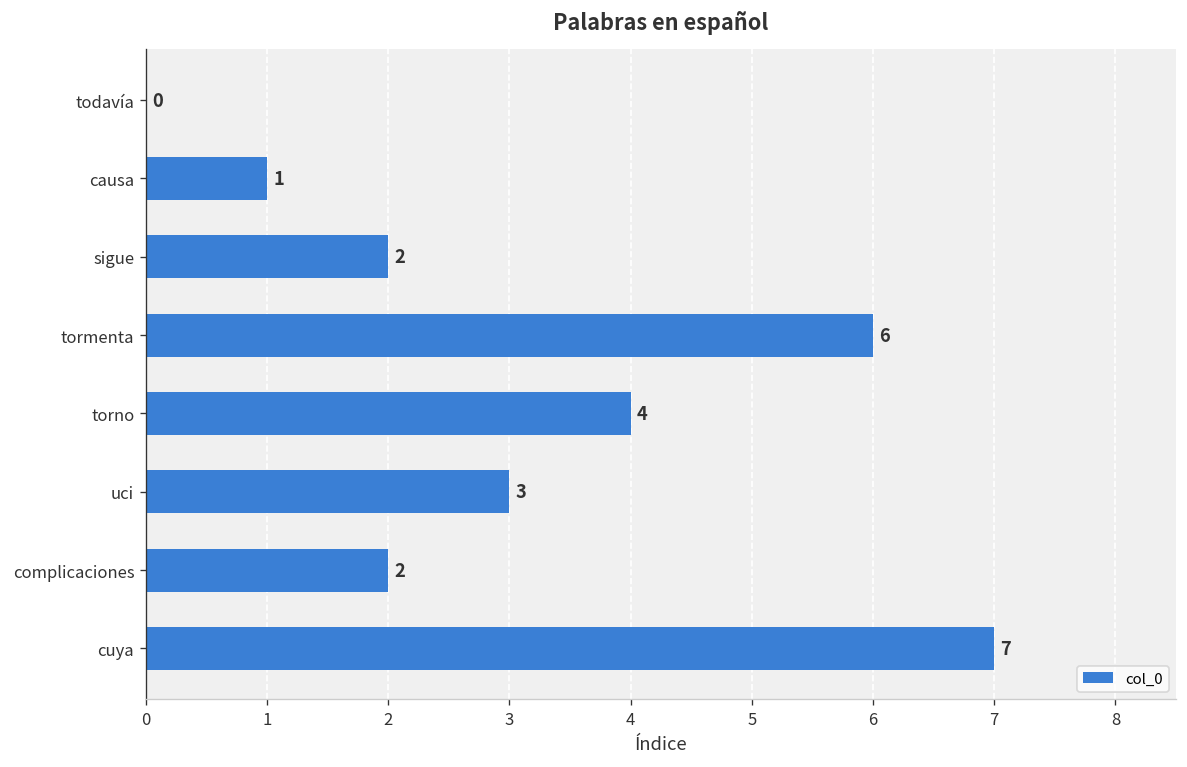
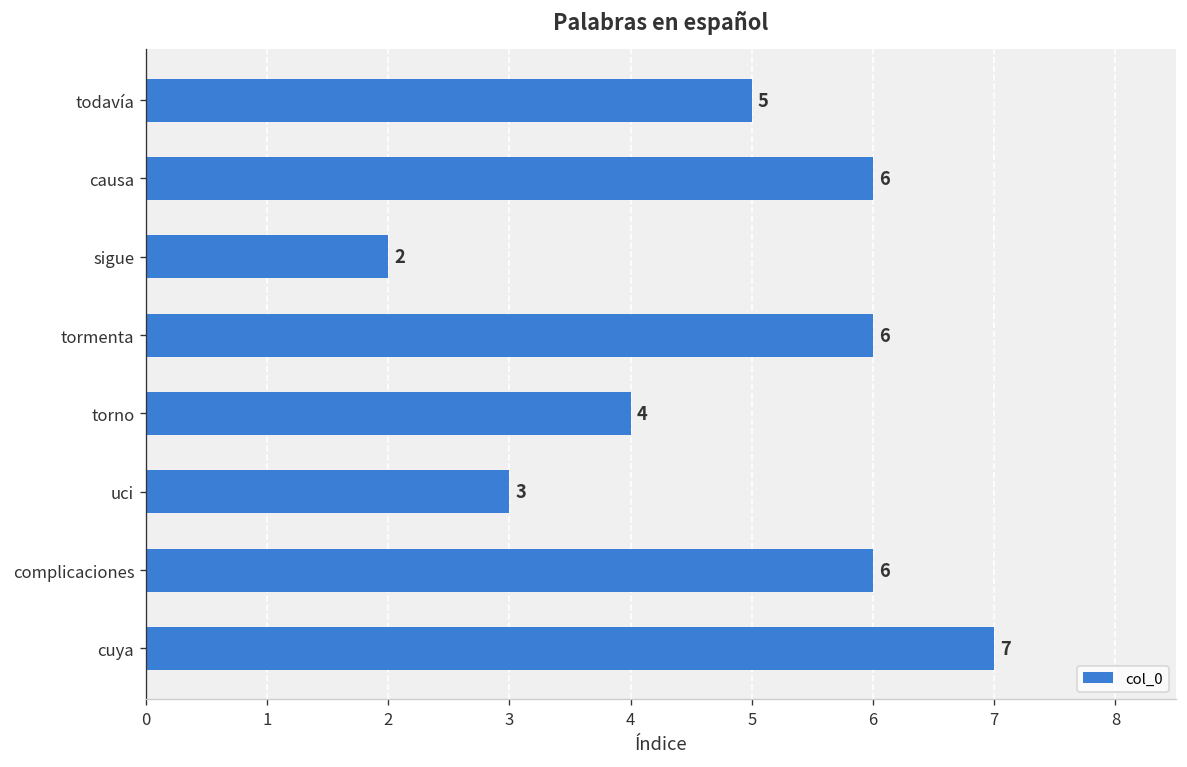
  {
-   "todavía": 0,
-   "causa": 1,
+   "todavía": 5,
+   "causa": 6,
    "sigue": 2,
    "tormenta": 6,
    "torno": 4,
    "uci": 3,
-   "complicaciones": 2,
+   "complicaciones": 6,
    "cuya": 7
  }
